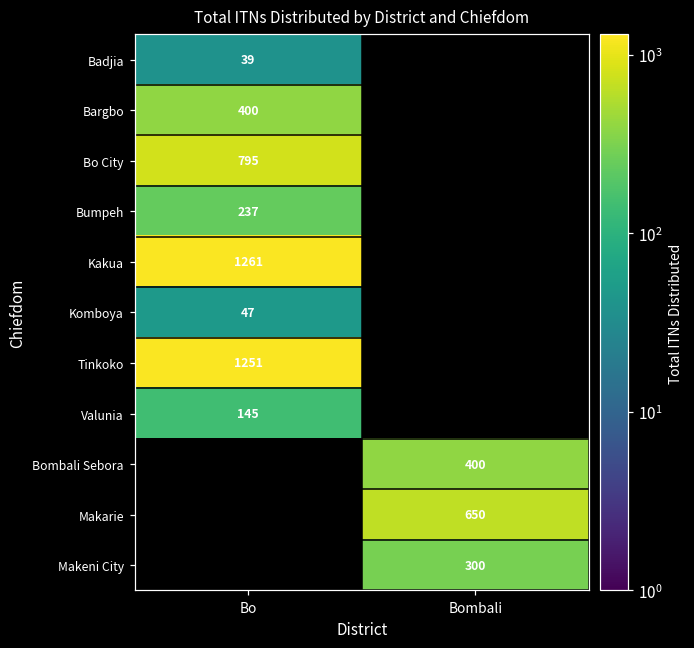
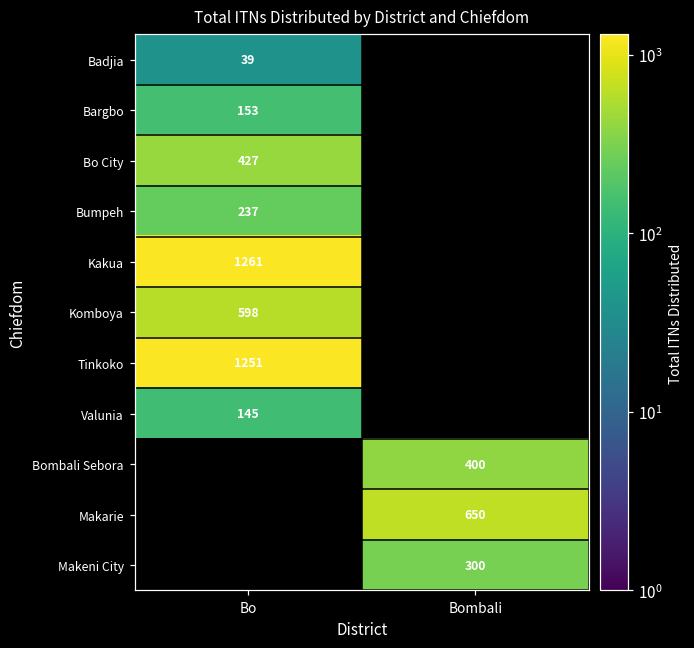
  {
    "Badjia": {
      "Bo": 39
    },
    "Bargbo": {
-     "Bo": 400
+     "Bo": 153
    },
    "Bo City": {
-     "Bo": 795
+     "Bo": 427
    },
    "Bumpeh": {
      "Bo": 237
    },
    "Kakua": {
      "Bo": 1261
    },
    "Komboya": {
-     "Bo": 47
+     "Bo": 598
    },
    "Tinkoko": {
      "Bo": 1251
    },
    "Valunia": {
      "Bo": 145
    },
    "Bombali Sebora": {
      "Bombali": 400
    },
    "Makarie": {
      "Bombali": 650
    },
    "Makeni City": {
      "Bombali": 300
    }
  }
